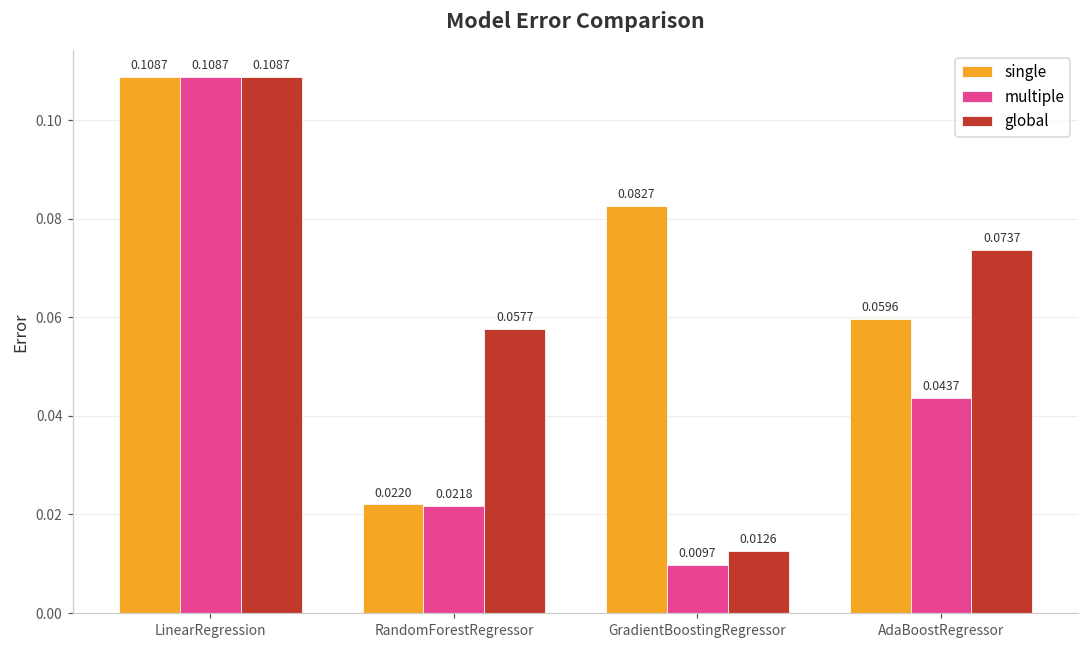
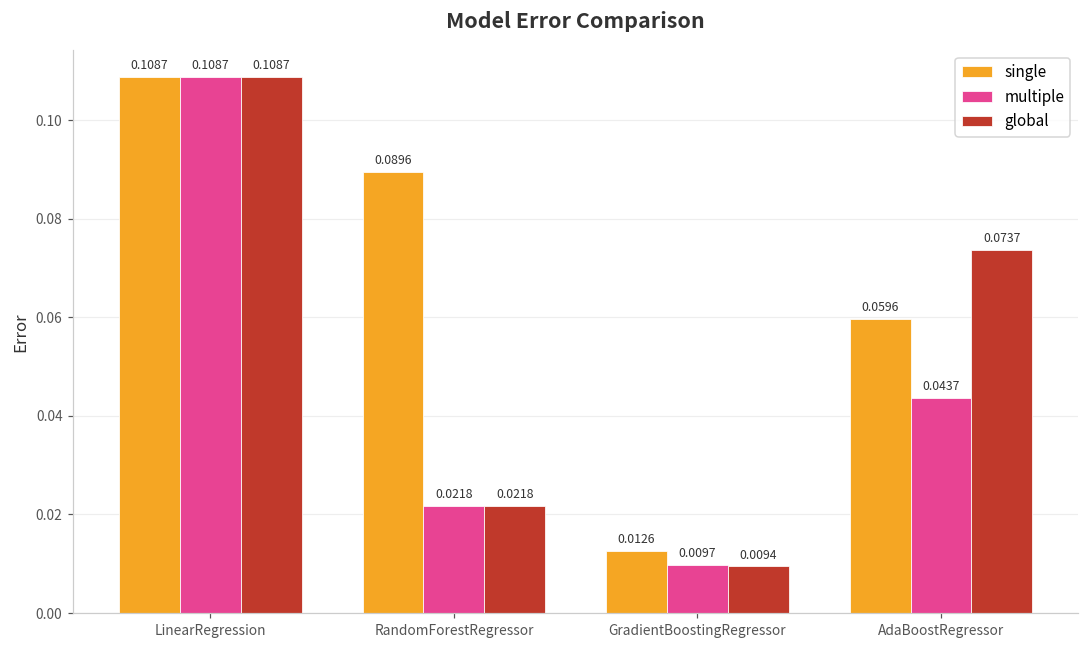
  {
    "single": {
      "LinearRegression": 0.1087,
-     "RandomForestRegressor": 0.0220,
-     "GradientBoostingRegressor": 0.0827,
+     "RandomForestRegressor": 0.0896,
+     "GradientBoostingRegressor": 0.0126,
      "AdaBoostRegressor": 0.0596
    },
    "multiple": {
      "LinearRegression": 0.1087,
      "RandomForestRegressor": 0.0218,
      "GradientBoostingRegressor": 0.0097,
      "AdaBoostRegressor": 0.0437
    },
    "global": {
      "LinearRegression": 0.1087,
-     "RandomForestRegressor": 0.0577,
-     "GradientBoostingRegressor": 0.0126,
+     "RandomForestRegressor": 0.0218,
+     "GradientBoostingRegressor": 0.0094,
      "AdaBoostRegressor": 0.0737
    }
  }
